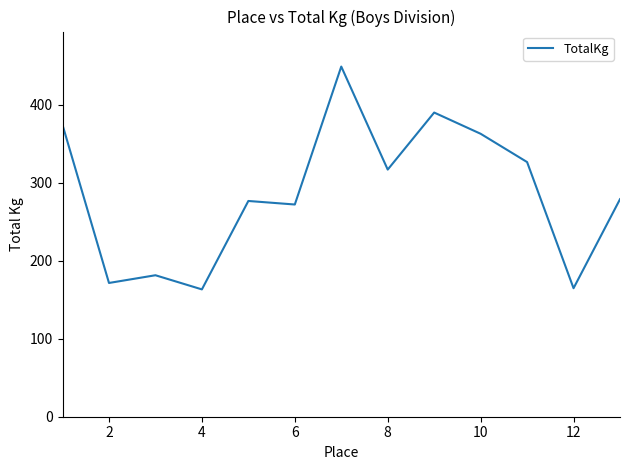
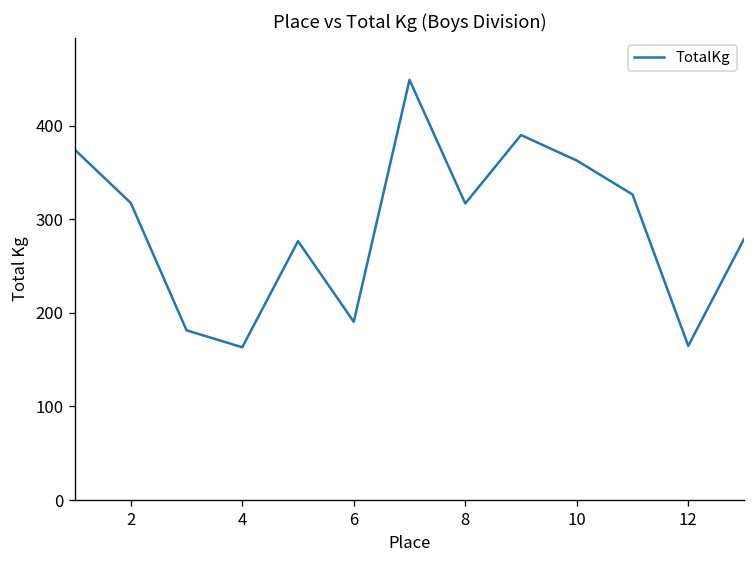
  {
-   "2": 170,
+   "2": 320,
    "4": 160,
-   "6": 270,
+   "6": 190,
    "8": 320,
    "10": 360,
    "12": 160
  }
